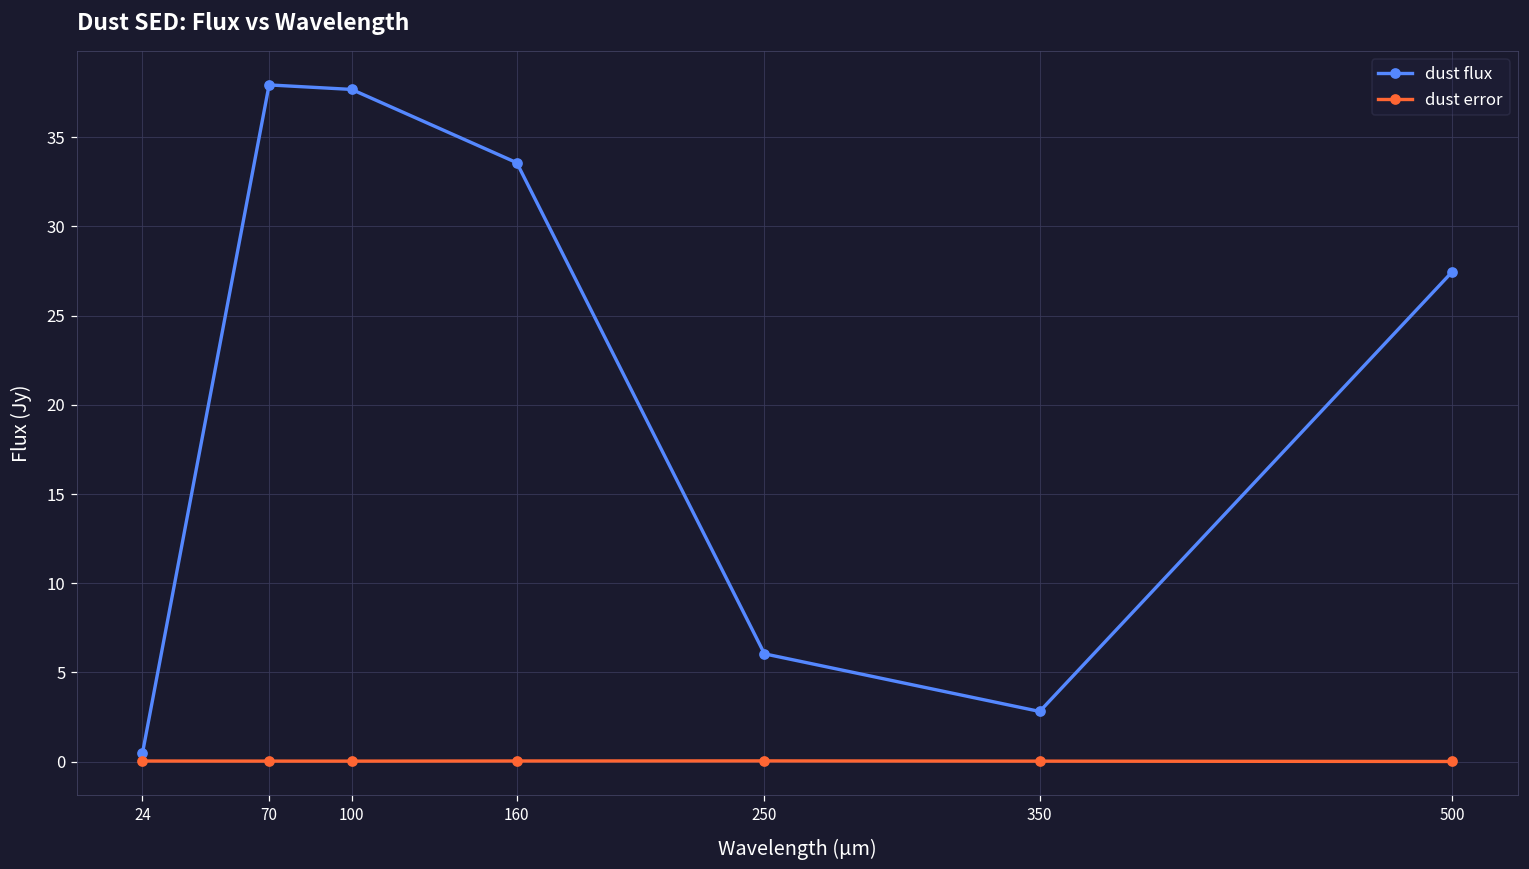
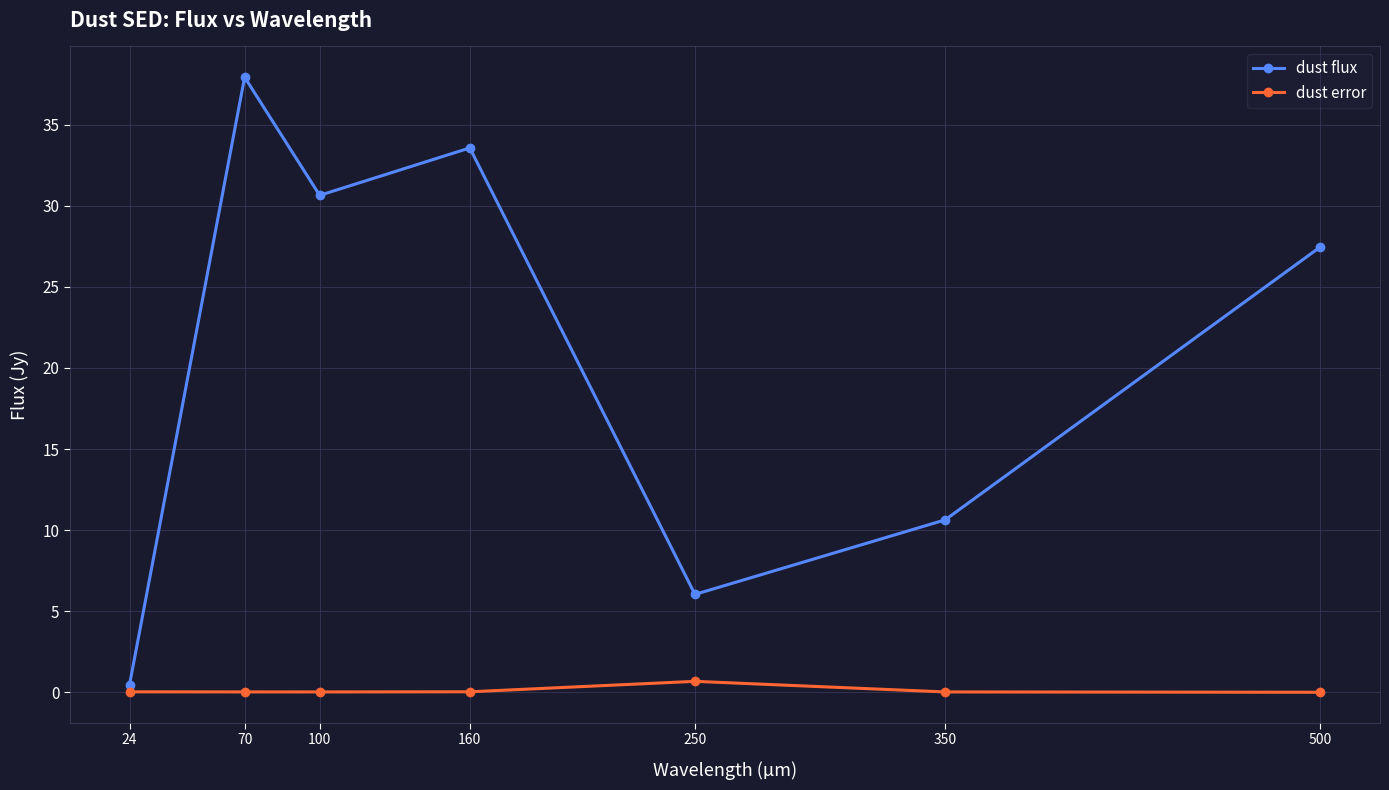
  {
    "dust flux": {
      "24": 0.5,
      "70": 37.9,
-     "100": 37.7,
+     "100": 30.6,
      "160": 33.6,
      "250": 6.0,
-     "350": 2.8,
+     "350": 10.6,
      "500": 27.5
    },
    "dust error": {
      "24": 0.0,
      "70": 0.0,
      "100": 0.0,
      "160": 0.0,
-     "250": 0.0,
+     "250": 0.7,
      "350": 0.0,
      "500": 0.0
    }
  }
